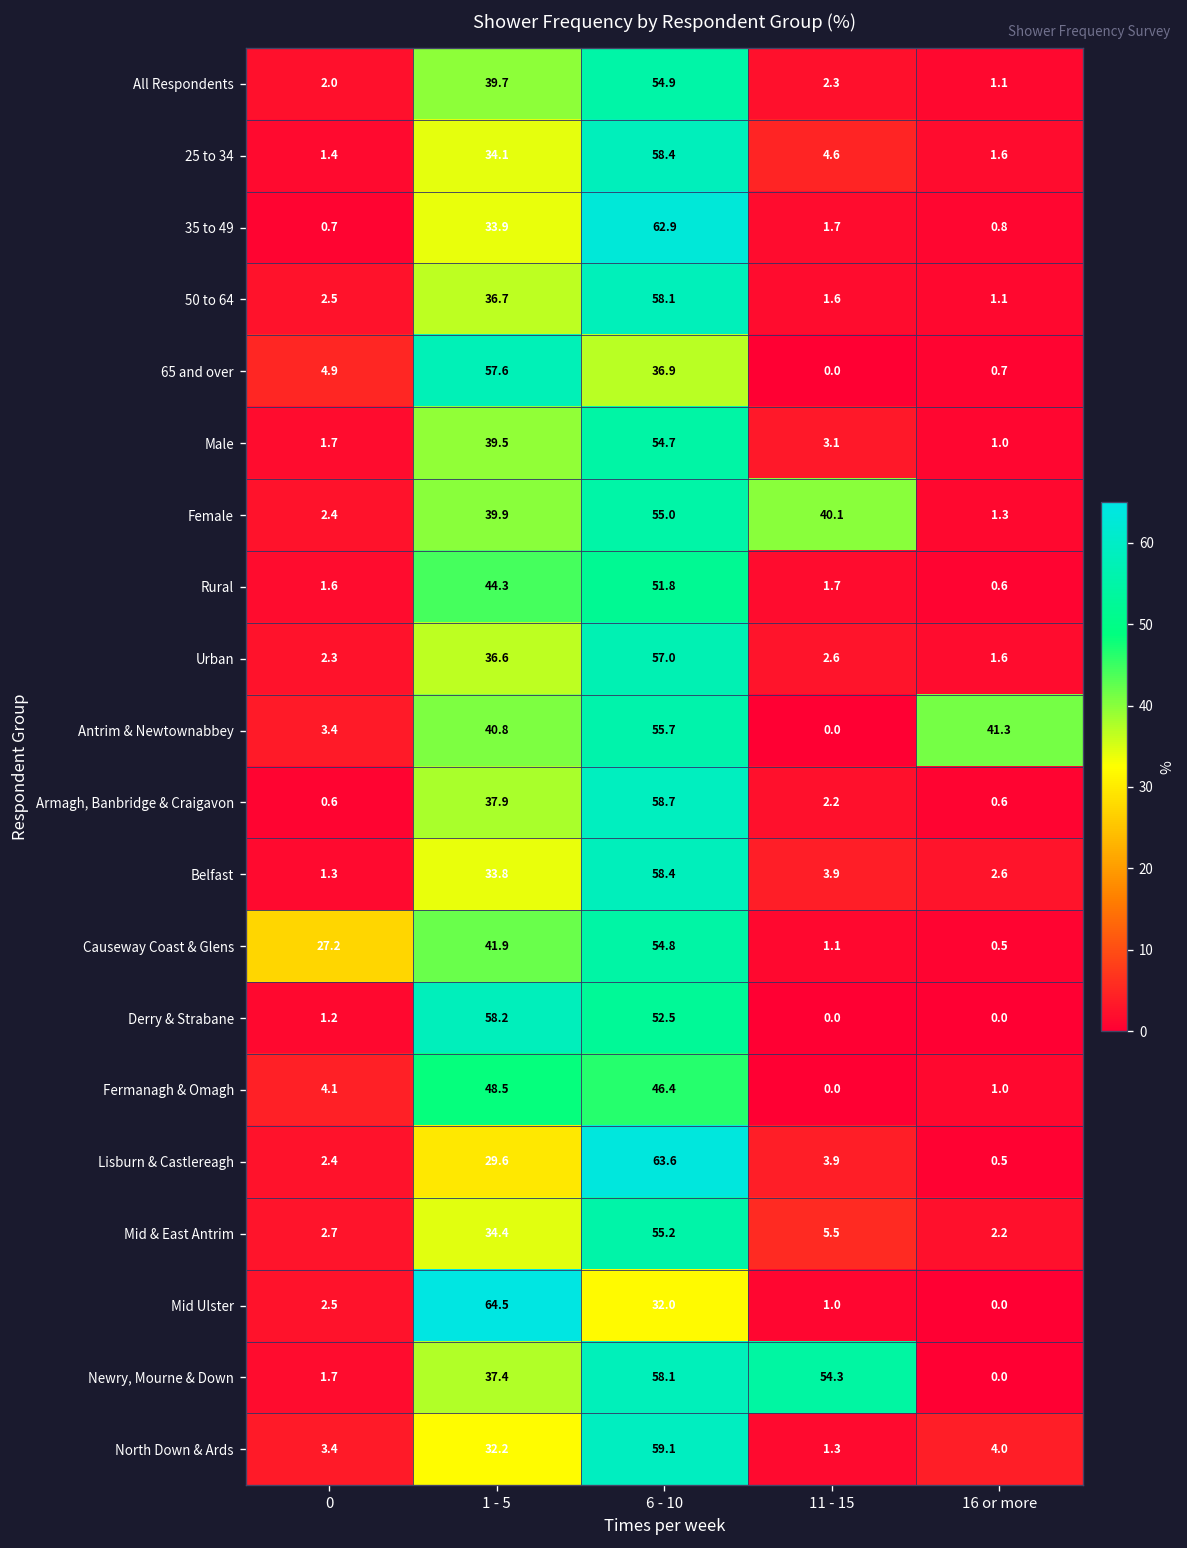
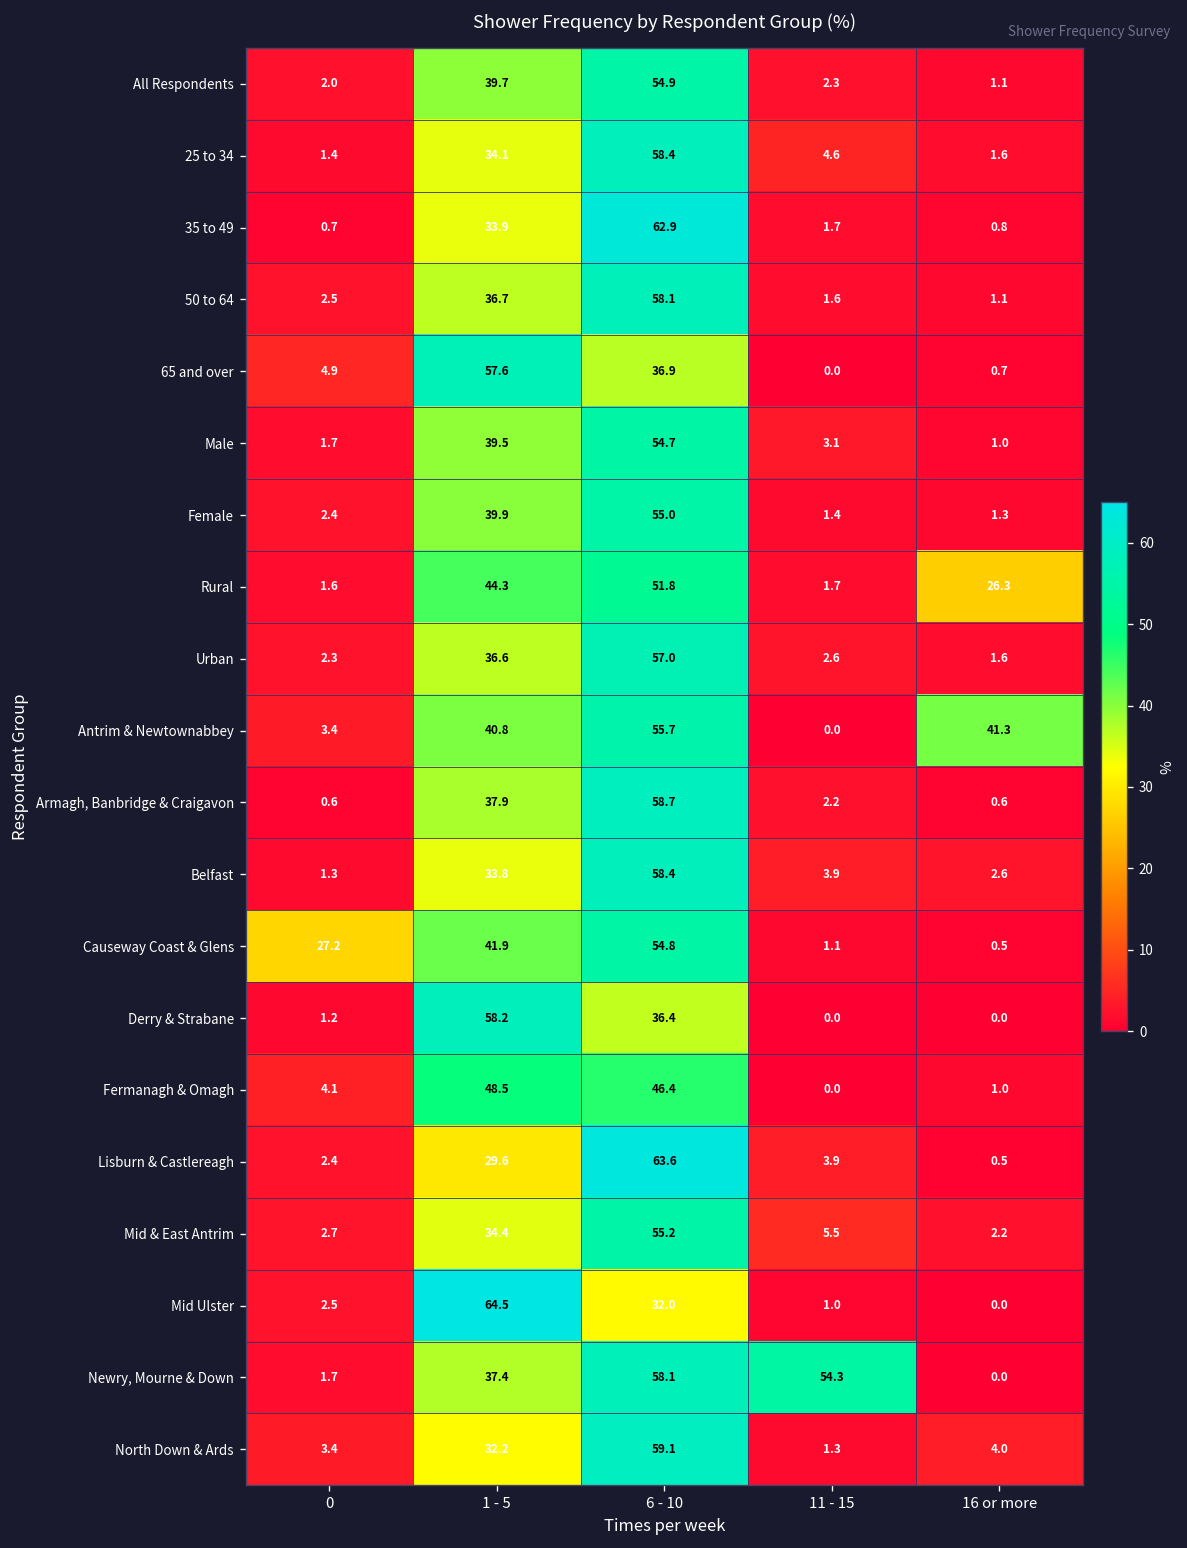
  {
    "All Respondents": {
      "0": 2.0,
      "1 - 5": 39.7,
      "6 - 10": 54.9,
      "11 - 15": 2.3,
      "16 or more": 1.1
    },
    "25 to 34": {
      "0": 1.4,
      "1 - 5": 34.1,
      "6 - 10": 58.4,
      "11 - 15": 4.6,
      "16 or more": 1.6
    },
    "35 to 49": {
      "0": 0.7,
      "1 - 5": 33.9,
      "6 - 10": 62.9,
      "11 - 15": 1.7,
      "16 or more": 0.8
    },
    "50 to 64": {
      "0": 2.5,
      "1 - 5": 36.7,
      "6 - 10": 58.1,
      "11 - 15": 1.6,
      "16 or more": 1.1
    },
    "65 and over": {
      "0": 4.9,
      "1 - 5": 57.6,
      "6 - 10": 36.9,
      "11 - 15": 0.0,
      "16 or more": 0.7
    },
    "Male": {
      "0": 1.7,
      "1 - 5": 39.5,
      "6 - 10": 54.7,
      "11 - 15": 3.1,
      "16 or more": 1.0
    },
    "Female": {
      "0": 2.4,
      "1 - 5": 39.9,
      "6 - 10": 55.0,
-     "11 - 15": 40.1,
+     "11 - 15": 1.4,
      "16 or more": 1.3
    },
    "Rural": {
      "0": 1.6,
      "1 - 5": 44.3,
      "6 - 10": 51.8,
      "11 - 15": 1.7,
-     "16 or more": 0.6
+     "16 or more": 26.3
    },
    "Urban": {
      "0": 2.3,
      "1 - 5": 36.6,
      "6 - 10": 57.0,
      "11 - 15": 2.6,
      "16 or more": 1.6
    },
    "Antrim & Newtownabbey": {
      "0": 3.4,
      "1 - 5": 40.8,
      "6 - 10": 55.7,
      "11 - 15": 0.0,
      "16 or more": 41.3
    },
    "Armagh, Banbridge & Craigavon": {
      "0": 0.6,
      "1 - 5": 37.9,
      "6 - 10": 58.7,
      "11 - 15": 2.2,
      "16 or more": 0.6
    },
    "Belfast": {
      "0": 1.3,
      "1 - 5": 33.8,
      "6 - 10": 58.4,
      "11 - 15": 3.9,
      "16 or more": 2.6
    },
    "Causeway Coast & Glens": {
      "0": 27.2,
      "1 - 5": 41.9,
      "6 - 10": 54.8,
      "11 - 15": 1.1,
      "16 or more": 0.5
    },
    "Derry & Strabane": {
      "0": 1.2,
      "1 - 5": 58.2,
-     "6 - 10": 52.5,
+     "6 - 10": 36.4,
      "11 - 15": 0.0,
      "16 or more": 0.0
    },
    "Fermanagh & Omagh": {
      "0": 4.1,
      "1 - 5": 48.5,
      "6 - 10": 46.4,
      "11 - 15": 0.0,
      "16 or more": 1.0
    },
    "Lisburn & Castlereagh": {
      "0": 2.4,
      "1 - 5": 29.6,
      "6 - 10": 63.6,
      "11 - 15": 3.9,
      "16 or more": 0.5
    },
    "Mid & East Antrim": {
      "0": 2.7,
      "1 - 5": 34.4,
      "6 - 10": 55.2,
      "11 - 15": 5.5,
      "16 or more": 2.2
    },
    "Mid Ulster": {
      "0": 2.5,
      "1 - 5": 64.5,
      "6 - 10": 32.0,
      "11 - 15": 1.0,
      "16 or more": 0.0
    },
    "Newry, Mourne & Down": {
      "0": 1.7,
      "1 - 5": 37.4,
      "6 - 10": 58.1,
      "11 - 15": 54.3,
      "16 or more": 0.0
    },
    "North Down & Ards": {
      "0": 3.4,
      "1 - 5": 32.2,
      "6 - 10": 59.1,
      "11 - 15": 1.3,
      "16 or more": 4.0
    }
  }
